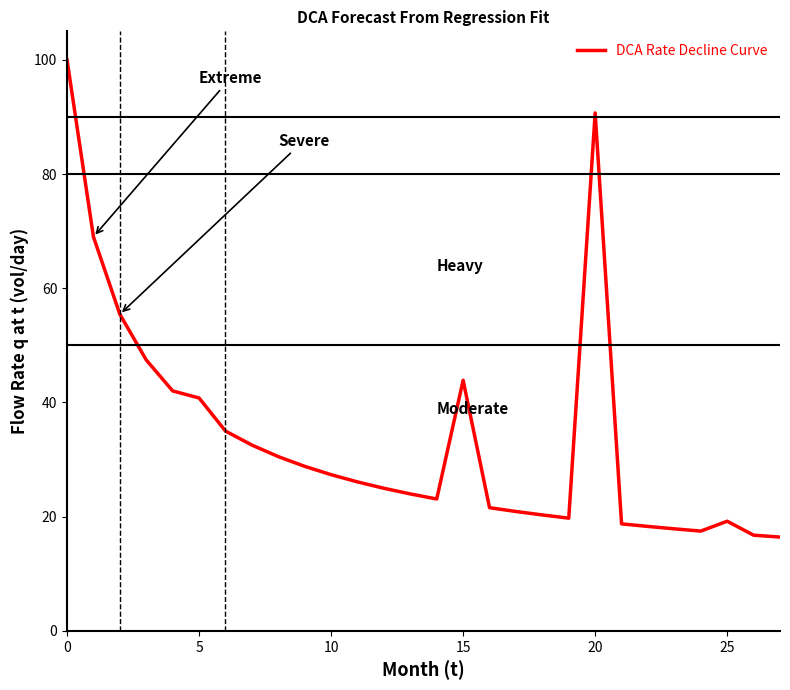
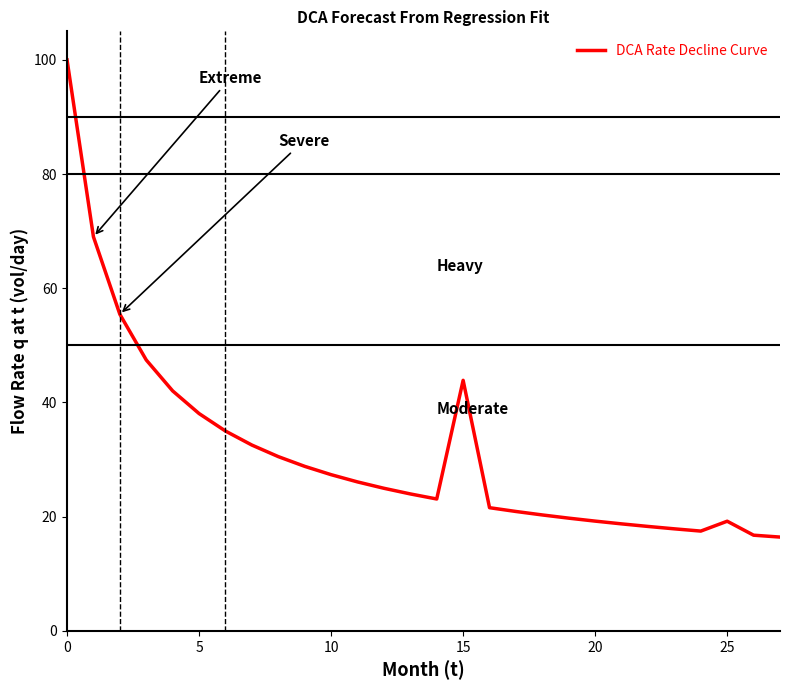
  {
    "0": 100,
-   "5": 41,
+   "5": 38,
    "10": 27,
    "15": 44,
-   "20": 91,
+   "20": 19,
    "25": 19
  }
